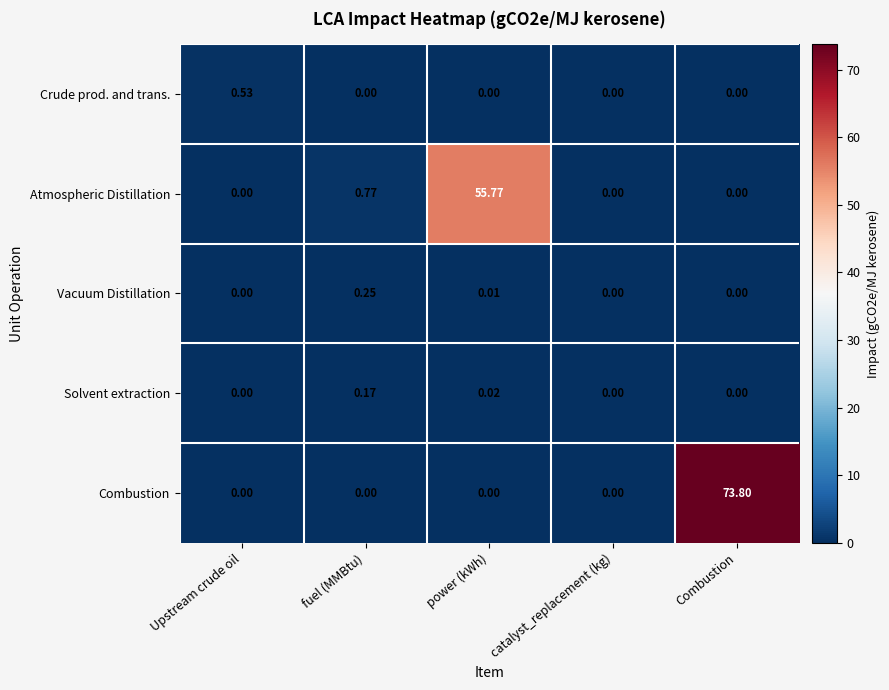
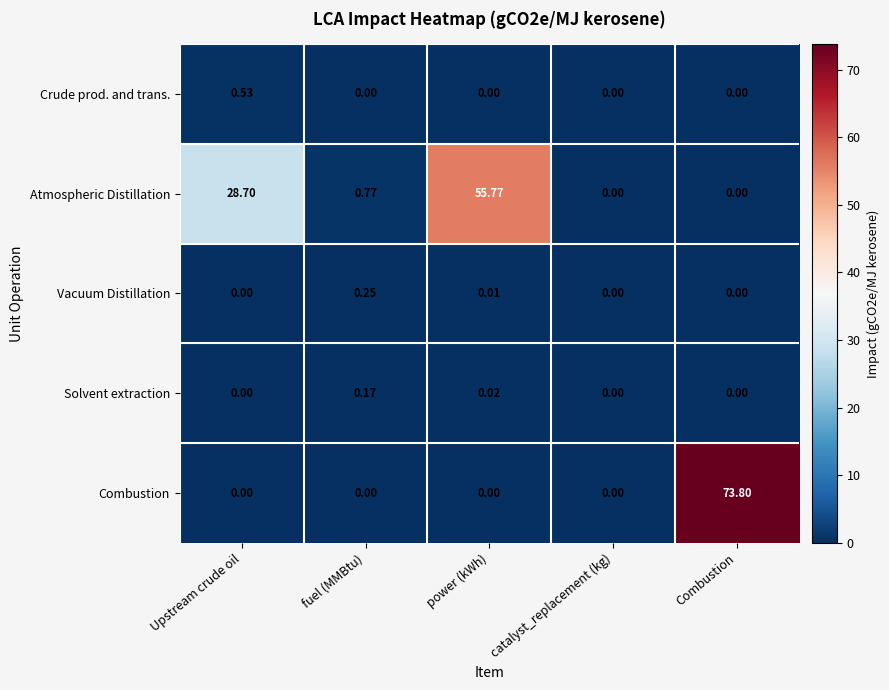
  {
    "Crude prod. and trans.": {
      "Upstream crude oil": 0.53,
      "fuel (MMBtu)": 0.00,
      "power (kWh)": 0.00,
      "catalyst_replacement (kg)": 0.00,
      "Combustion": 0.00
    },
    "Atmospheric Distillation": {
-     "Upstream crude oil": 0.00,
+     "Upstream crude oil": 28.70,
      "fuel (MMBtu)": 0.77,
      "power (kWh)": 55.77,
      "catalyst_replacement (kg)": 0.00,
      "Combustion": 0.00
    },
    "Vacuum Distillation": {
      "Upstream crude oil": 0.00,
      "fuel (MMBtu)": 0.25,
      "power (kWh)": 0.01,
      "catalyst_replacement (kg)": 0.00,
      "Combustion": 0.00
    },
    "Solvent extraction": {
      "Upstream crude oil": 0.00,
      "fuel (MMBtu)": 0.17,
      "power (kWh)": 0.02,
      "catalyst_replacement (kg)": 0.00,
      "Combustion": 0.00
    },
    "Combustion": {
      "Upstream crude oil": 0.00,
      "fuel (MMBtu)": 0.00,
      "power (kWh)": 0.00,
      "catalyst_replacement (kg)": 0.00,
      "Combustion": 73.80
    }
  }
